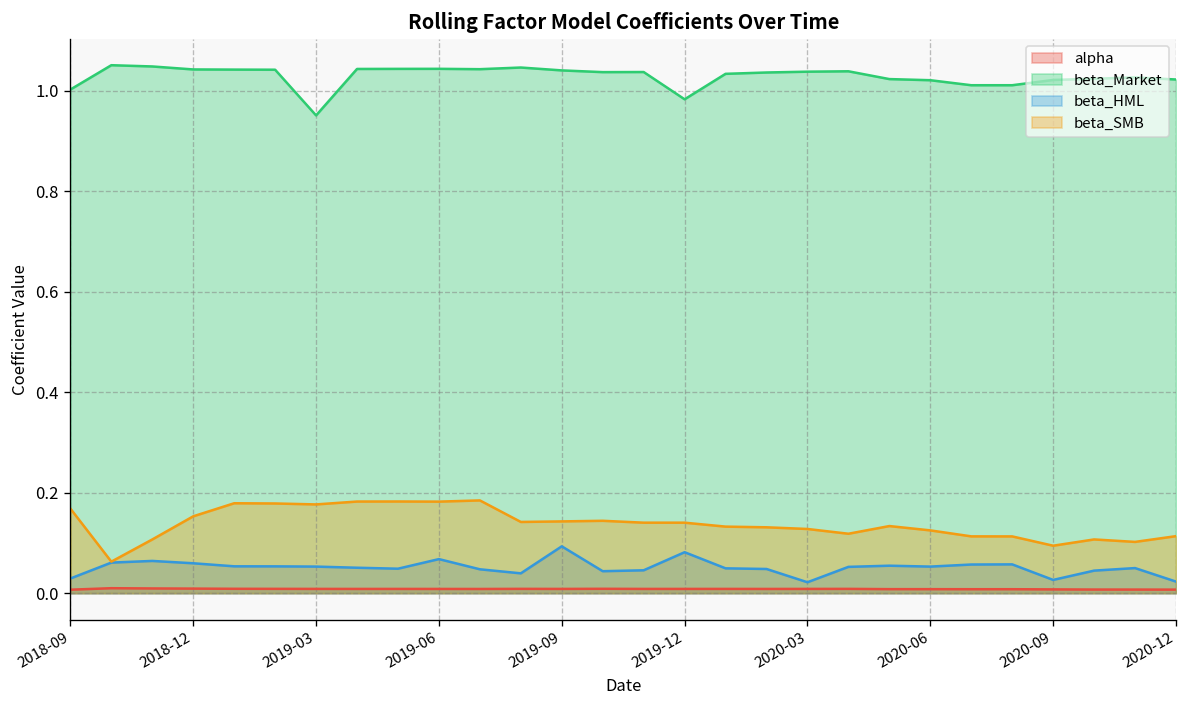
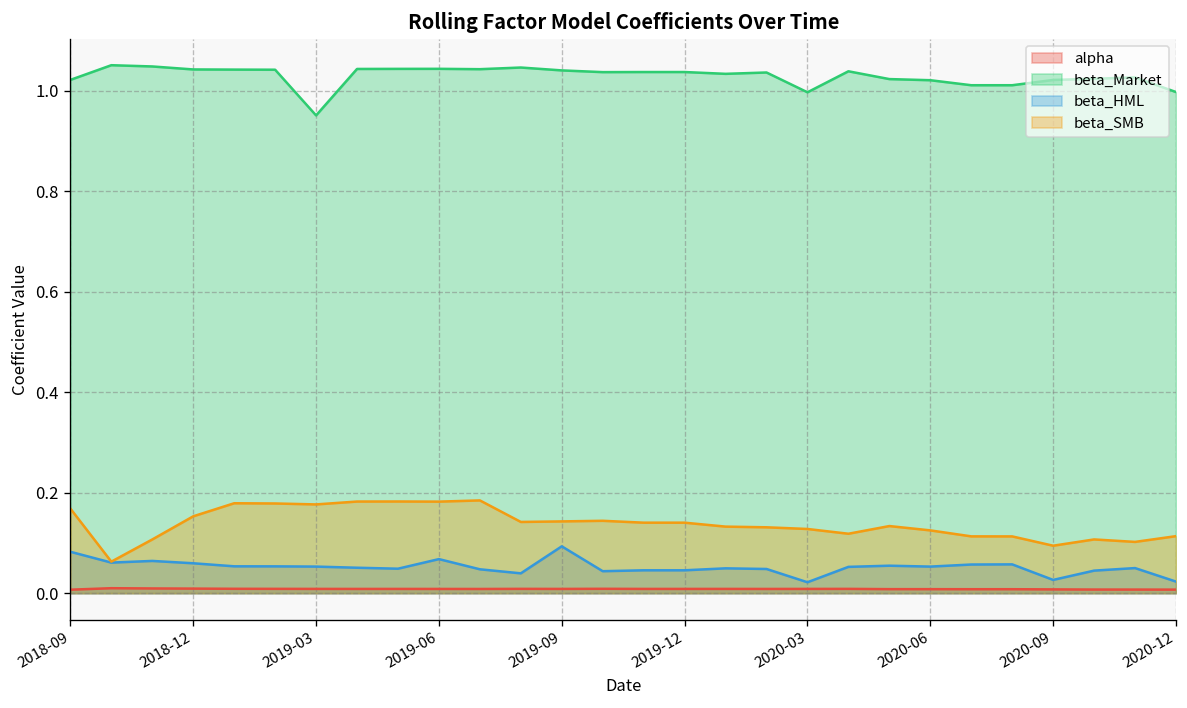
  {
    "beta_Market": {
-     "2018-09": 1.00,
+     "2018-09": 1.02,
      "2018-12": 1.04,
      "2019-03": 0.95,
      "2019-06": 1.04,
      "2019-09": 1.04,
-     "2019-12": 0.98,
-     "2020-03": 1.04,
+     "2019-12": 1.04,
+     "2020-03": 1.00,
      "2020-06": 1.02,
-     "2020-12": 1.02
+     "2020-12": 1.00
    },
    "beta_HML": {
-     "2018-09": 0.03,
+     "2018-09": 0.08,
      "2018-12": 0.06,
      "2019-03": 0.05,
      "2019-06": 0.07,
      "2019-09": 0.09,
-     "2019-12": 0.08,
+     "2019-12": 0.05,
      "2020-03": 0.02,
      "2020-06": 0.05,
      "2020-09": 0.03,
      "2020-12": 0.02
    }
  }
